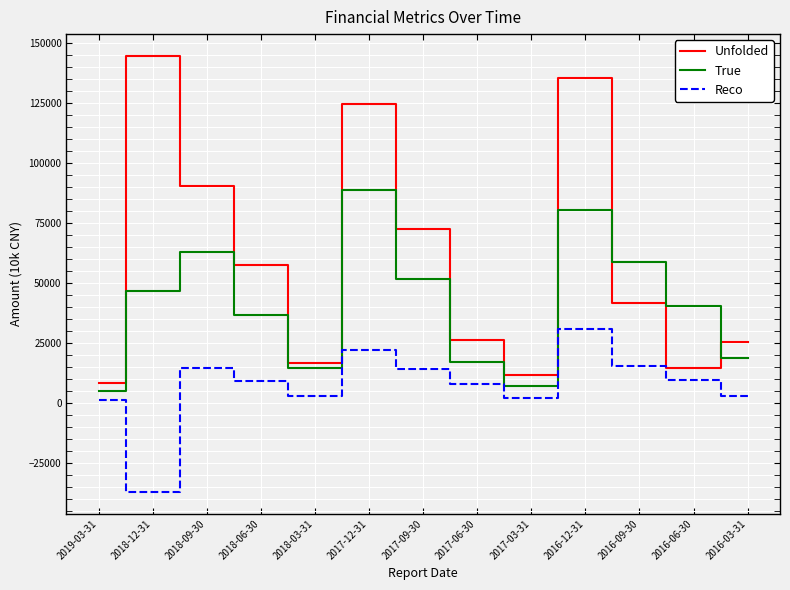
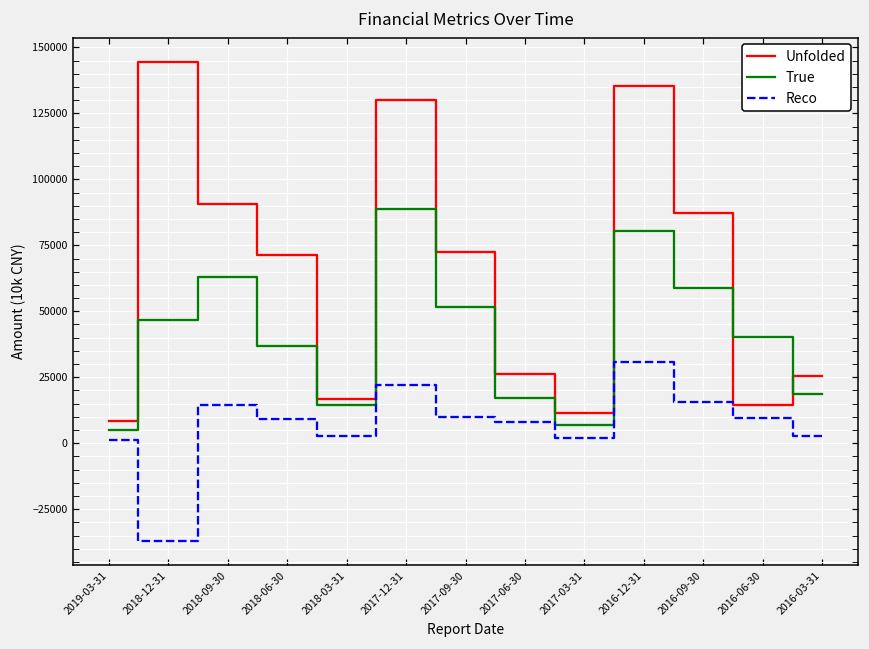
  {
    "Unfolded": {
      "2019-03-31": 8000,
      "2018-12-31": 145000,
      "2018-09-30": 90000,
-     "2018-06-30": 58000,
+     "2018-06-30": 71000,
      "2018-03-31": 17000,
-     "2017-12-31": 125000,
+     "2017-12-31": 130000,
      "2017-09-30": 73000,
      "2017-06-30": 26000,
      "2017-03-31": 12000,
      "2016-12-31": 136000,
-     "2016-09-30": 42000,
+     "2016-09-30": 87000,
      "2016-06-30": 15000,
      "2016-03-31": 26000
    },
    "True": {
      "2019-03-31": 5000,
      "2018-12-31": 47000,
      "2018-09-30": 63000,
      "2018-06-30": 37000,
      "2018-03-31": 15000,
      "2017-12-31": 89000,
      "2017-09-30": 52000,
      "2017-06-30": 17000,
      "2017-03-31": 7000,
      "2016-12-31": 81000,
      "2016-09-30": 59000,
      "2016-06-30": 40000,
      "2016-03-31": 19000
    },
    "Reco": {
      "2019-03-31": 1000,
      "2018-12-31": -37000,
      "2018-09-30": 15000,
      "2018-06-30": 9000,
      "2018-03-31": 3000,
      "2017-12-31": 22000,
-     "2017-09-30": 14000,
+     "2017-09-30": 10000,
      "2017-06-30": 8000,
      "2017-03-31": 2000,
      "2016-12-31": 31000,
      "2016-09-30": 15000,
      "2016-06-30": 10000,
      "2016-03-31": 3000
    }
  }
